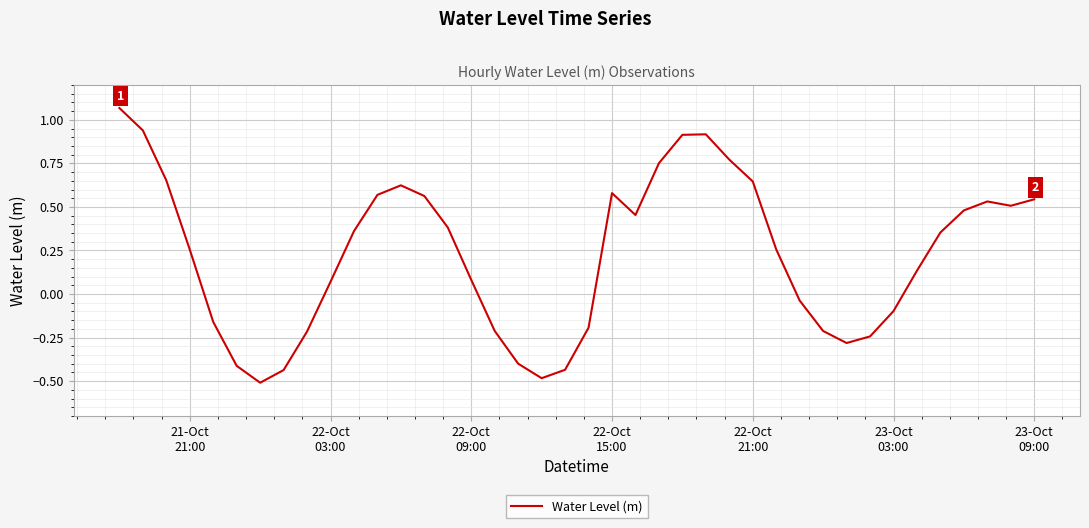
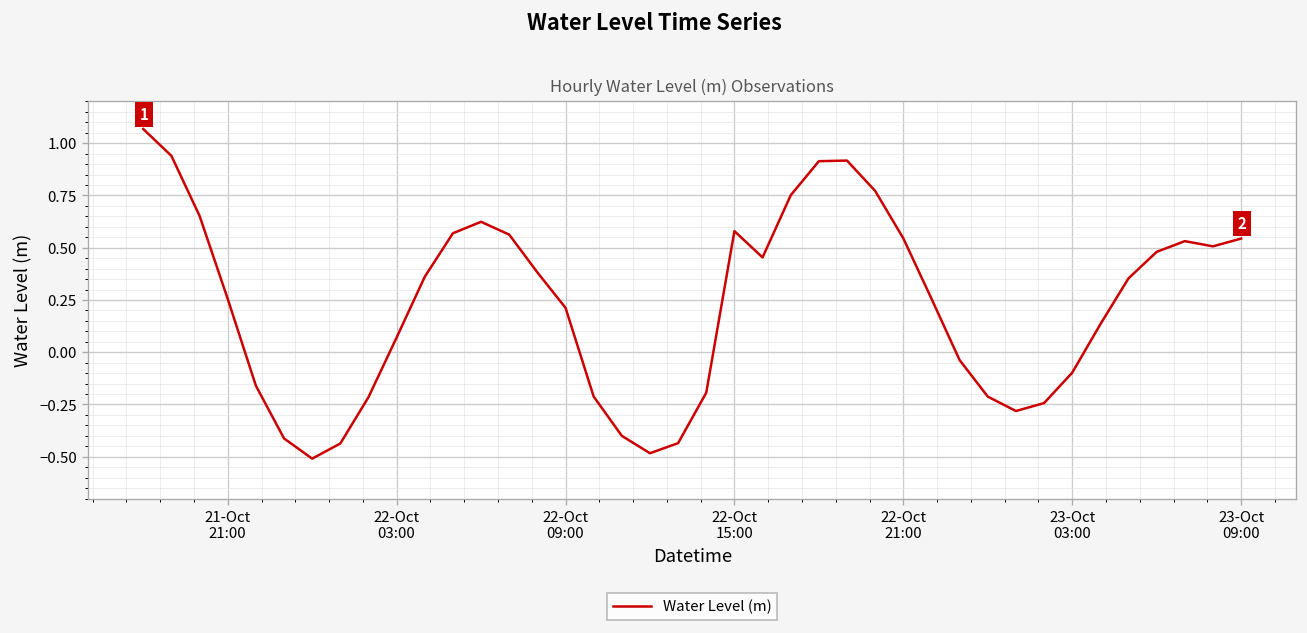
  {
    "21-Oct 21:00": 0.26,
    "22-Oct 03:00": 0.07,
-   "22-Oct 09:00": 0.08,
+   "22-Oct 09:00": 0.21,
    "22-Oct 15:00": 0.58,
-   "22-Oct 21:00": 0.65,
+   "22-Oct 21:00": 0.55,
    "23-Oct 03:00": -0.10
  }
